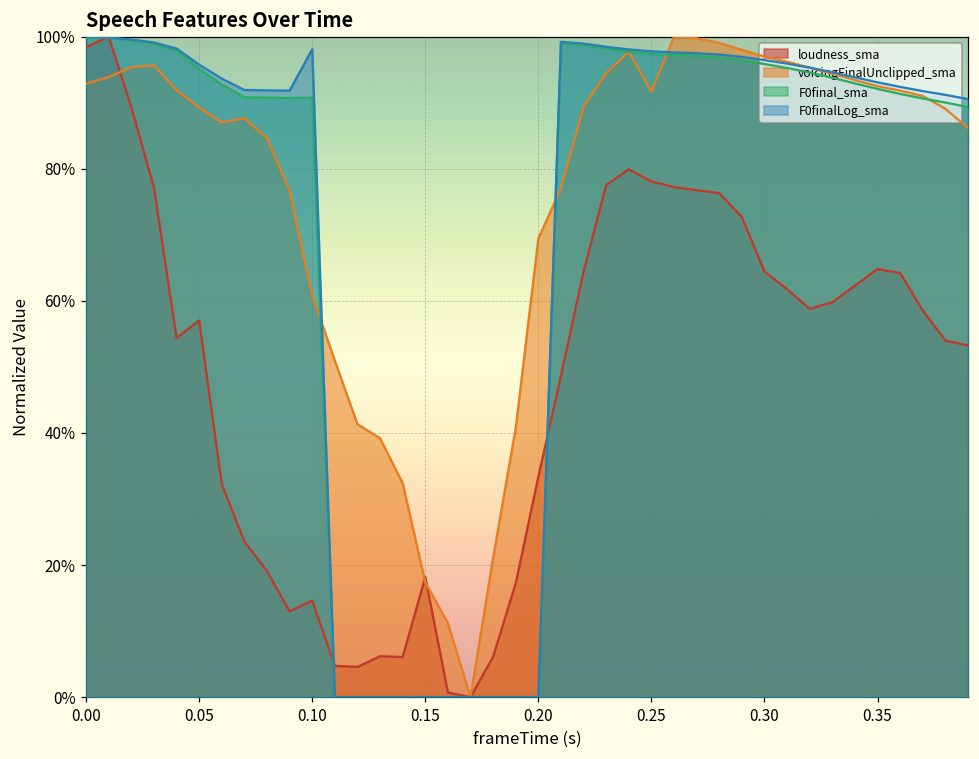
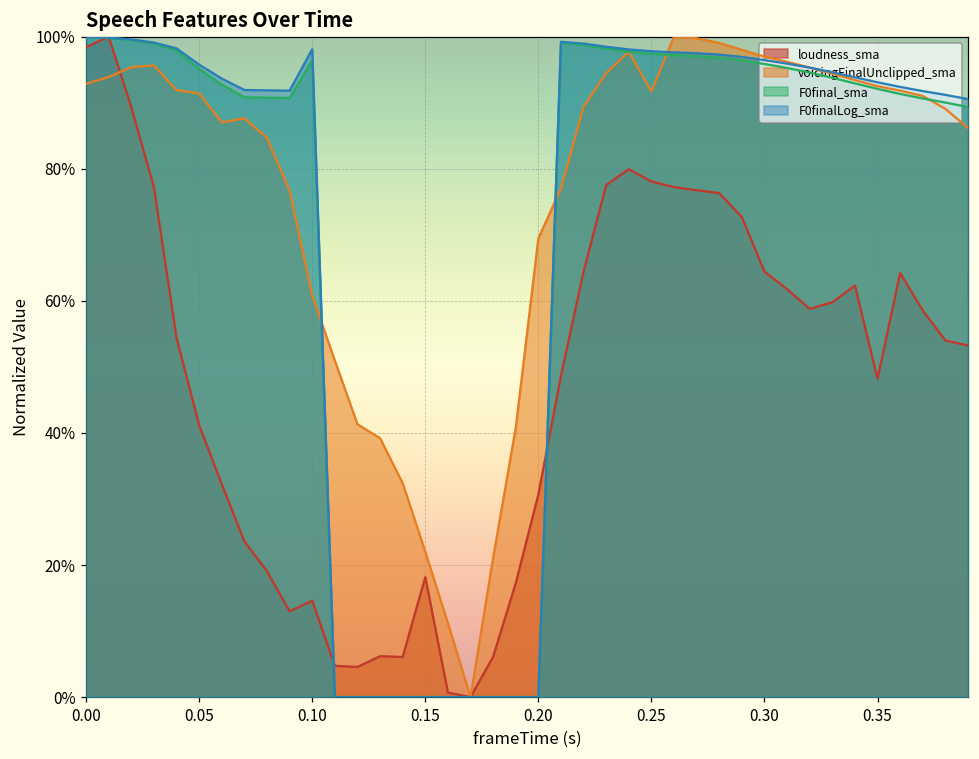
  {
    "loudness_sma": {
      "0.00": "98%",
-     "0.05": "57%",
+     "0.05": "41%",
      "0.10": "15%",
      "0.15": "18%",
-     "0.20": "33%",
+     "0.20": "31%",
      "0.25": "78%",
      "0.30": "64%",
-     "0.35": "65%"
+     "0.35": "48%"
    },
    "voicingFinalUnclipped_sma": {
      "0.00": "93%",
-     "0.05": "89%",
+     "0.05": "91%",
      "0.10": "61%",
-     "0.15": "17%",
+     "0.15": "22%",
      "0.20": "69%",
      "0.25": "92%"
    },
    "F0final_sma": {
      "0.05": "95%",
-     "0.10": "91%"
+     "0.10": "96%"
    },
    "F0finalLog_sma": {
      "0.05": "96%",
      "0.10": "98%"
    }
  }
